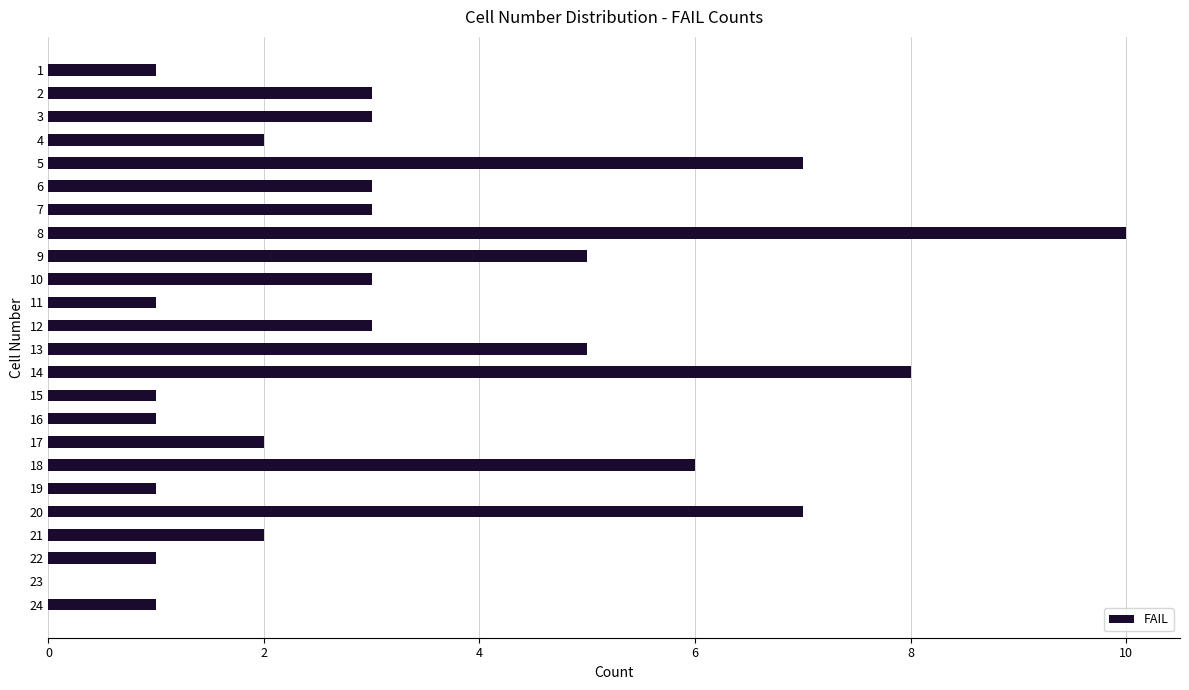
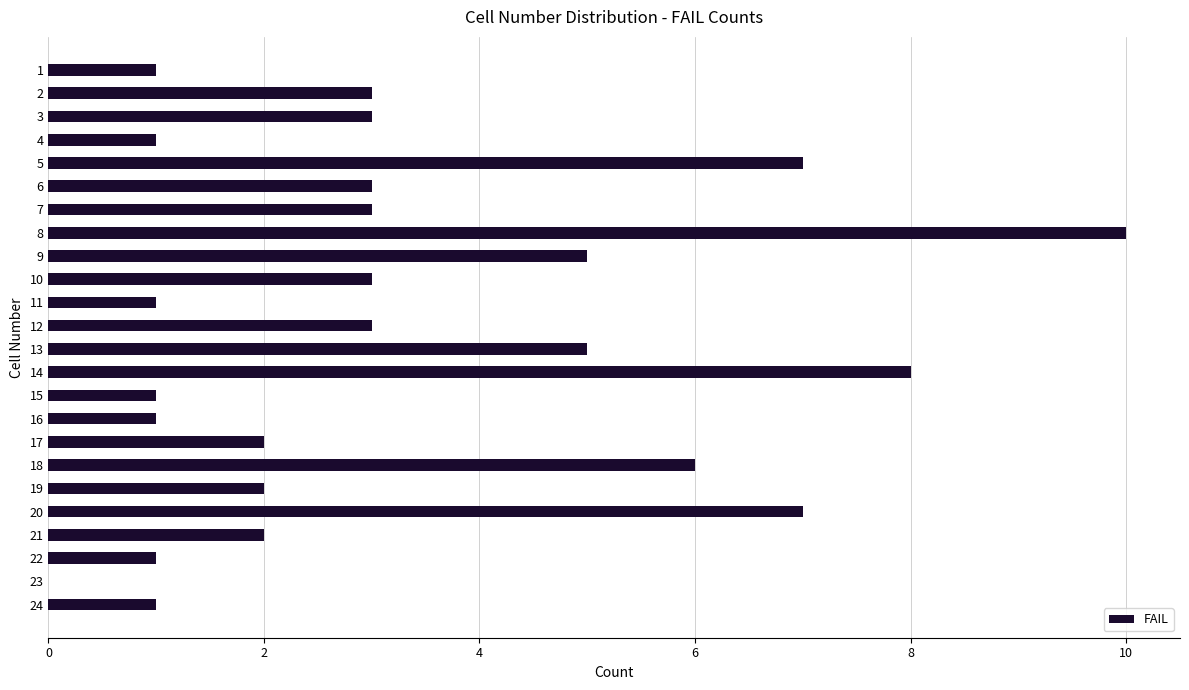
  {
    "1": 1,
    "2": 3,
    "3": 3,
-   "4": 2,
+   "4": 1,
    "5": 7,
    "6": 3,
    "7": 3,
    "8": 10,
    "9": 5,
    "10": 3,
    "11": 1,
    "12": 3,
    "13": 5,
    "14": 8,
    "15": 1,
    "16": 1,
    "17": 2,
    "18": 6,
-   "19": 1,
+   "19": 2,
    "20": 7,
    "21": 2,
    "22": 1,
    "23": 0,
    "24": 1
  }
